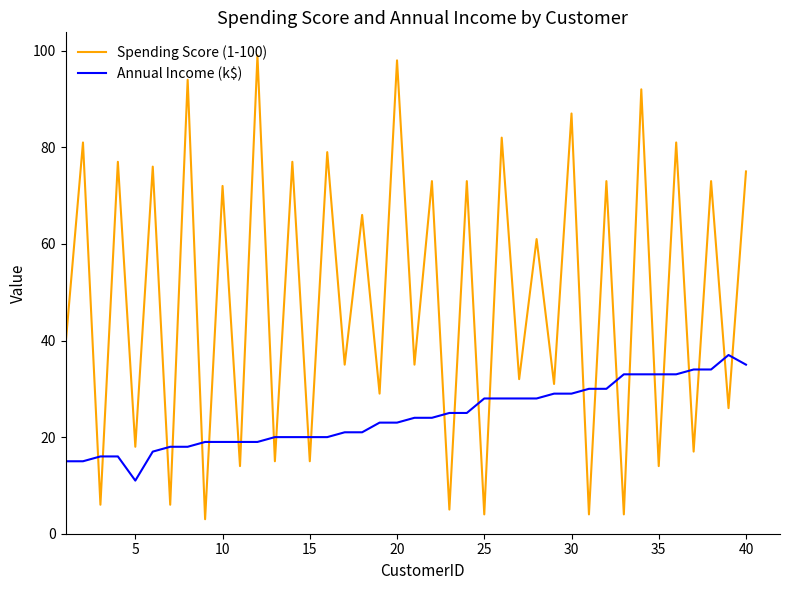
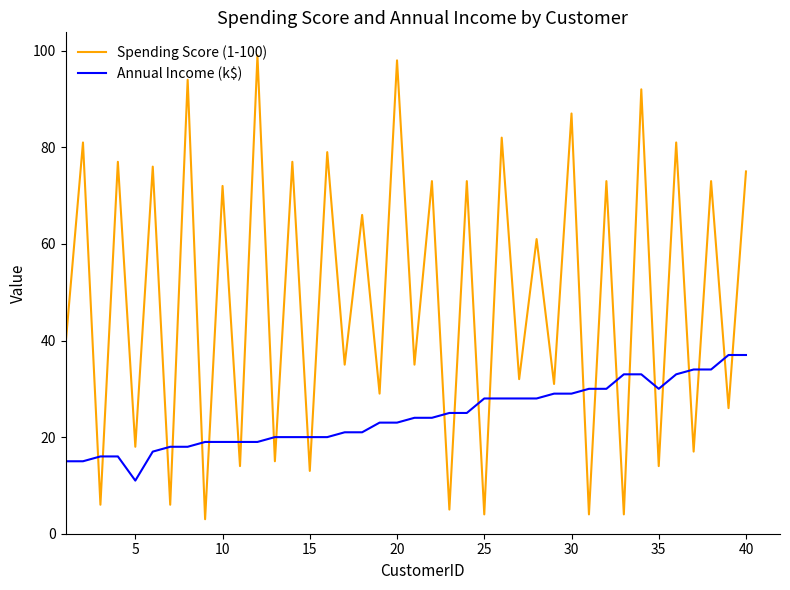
  {
    "Spending Score (1-100)": {
      "5": 18,
      "10": 72,
-     "15": 15,
+     "15": 13,
      "20": 98,
      "25": 4,
      "30": 87,
      "35": 14,
      "40": 75
    },
    "Annual Income (k$)": {
      "5": 11,
      "10": 19,
      "15": 20,
      "20": 23,
      "25": 28,
      "30": 29,
-     "35": 33,
-     "40": 35
+     "35": 30,
+     "40": 37
    }
  }
